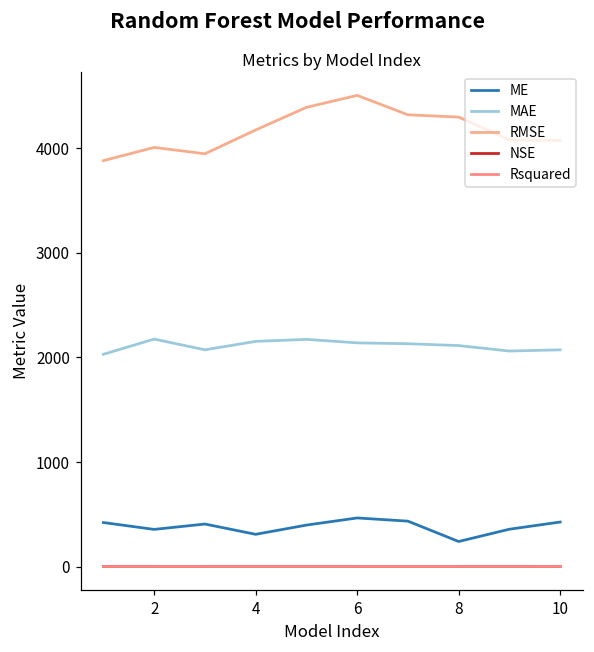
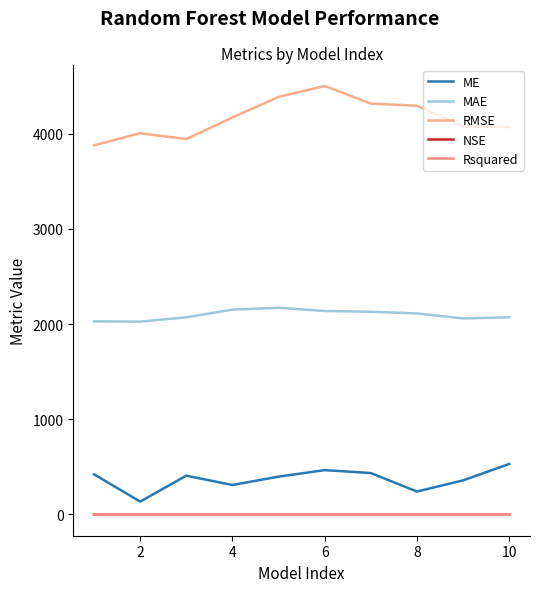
  {
    "ME": {
-     "2": 400,
+     "2": 100,
      "4": 300,
      "6": 500,
      "8": 200,
-     "10": 400
+     "10": 500
    },
    "MAE": {
-     "2": 2200,
+     "2": 2000,
      "4": 2200,
      "6": 2100,
      "8": 2100,
      "10": 2100
    }
  }
